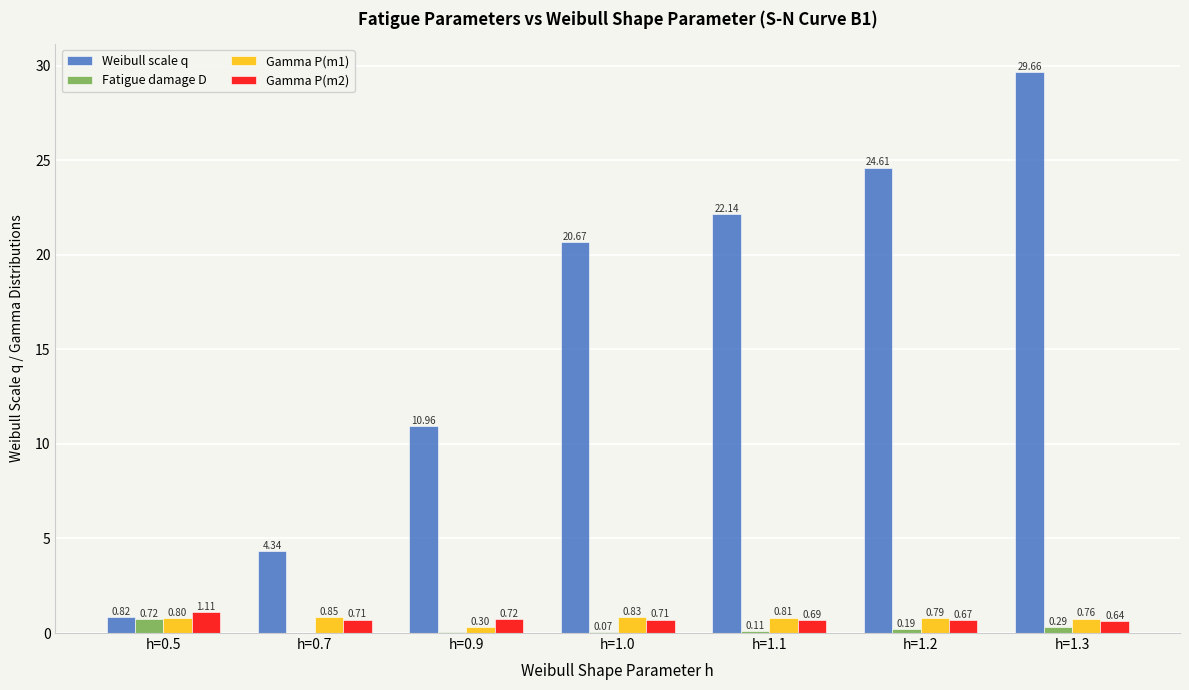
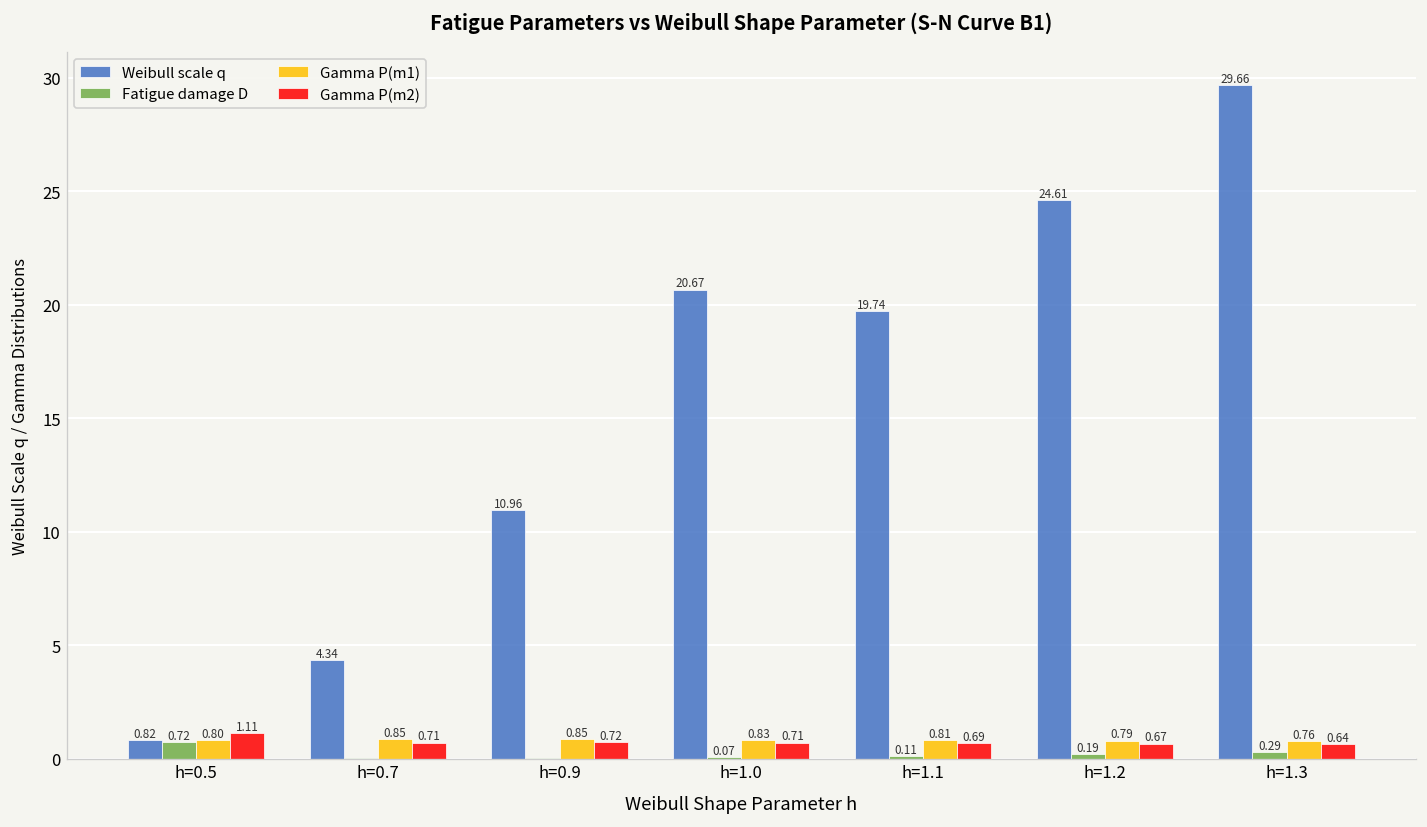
  {
    "Weibull scale q": {
      "h=0.5": 0.82,
      "h=0.7": 4.34,
      "h=0.9": 10.96,
      "h=1.0": 20.67,
-     "h=1.1": 22.14,
+     "h=1.1": 19.74,
      "h=1.2": 24.61,
      "h=1.3": 29.66
    },
    "Fatigue damage D": {
      "h=0.5": 0.72,
      "h=1.0": 0.07,
      "h=1.1": 0.11,
      "h=1.2": 0.19,
      "h=1.3": 0.29
    },
    "Gamma P(m1)": {
      "h=0.5": 0.80,
      "h=0.7": 0.85,
-     "h=0.9": 0.30,
+     "h=0.9": 0.85,
      "h=1.0": 0.83,
      "h=1.1": 0.81,
      "h=1.2": 0.79,
      "h=1.3": 0.76
    },
    "Gamma P(m2)": {
      "h=0.5": 1.11,
      "h=0.7": 0.71,
      "h=0.9": 0.72,
      "h=1.0": 0.71,
      "h=1.1": 0.69,
      "h=1.2": 0.67,
      "h=1.3": 0.64
    }
  }
